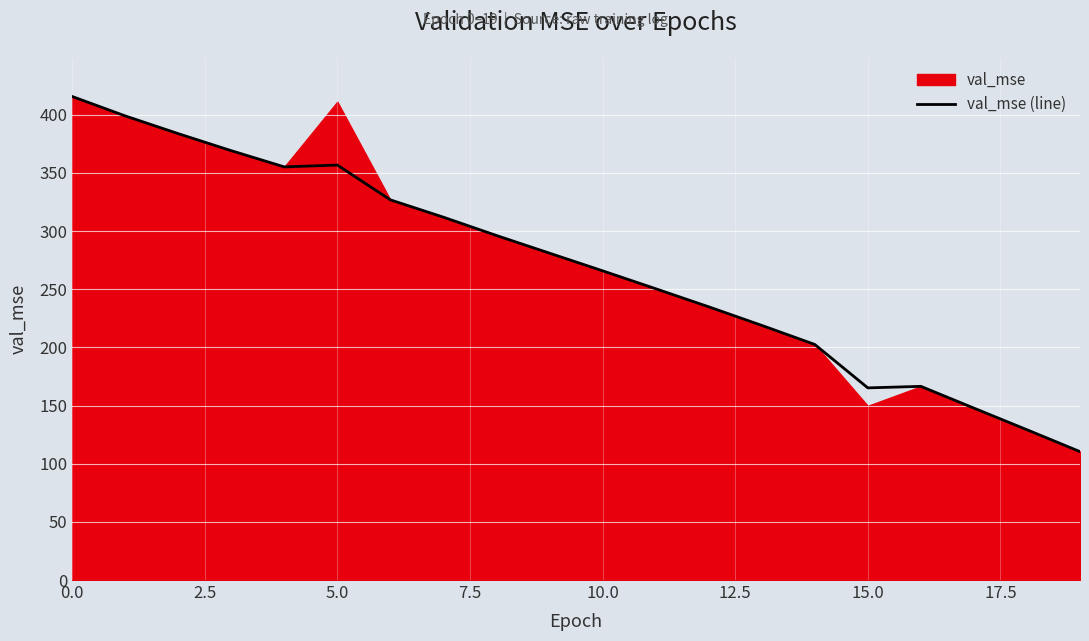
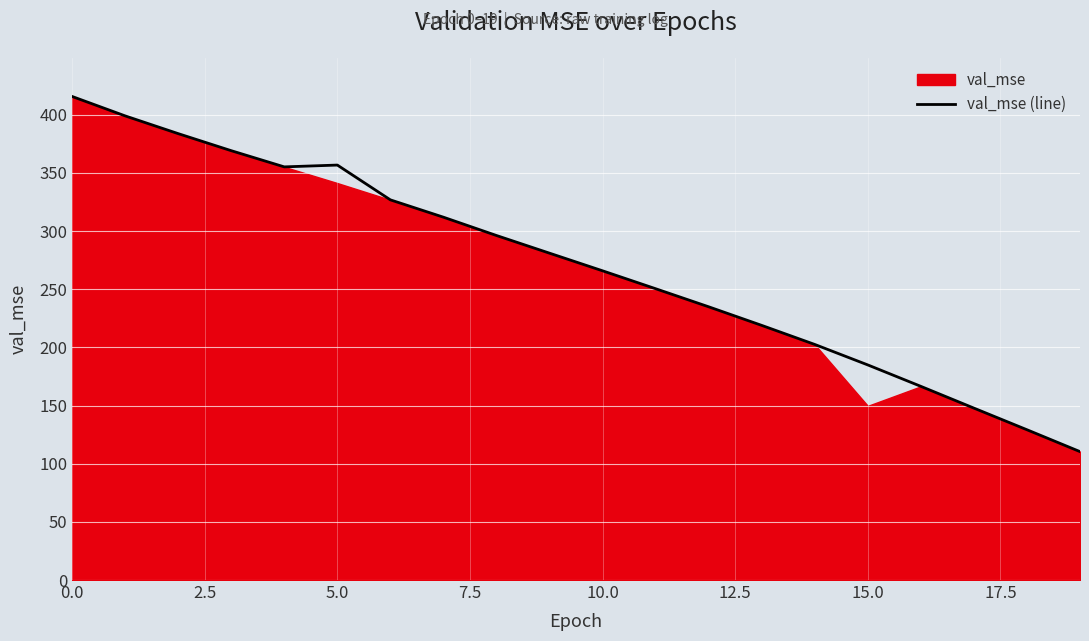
  {
    "val_mse": {
-     "5.0": 411,
+     "5.0": 341,
      "15.0": 150
    },
    "val_mse (line)": {
      "5.0": 357,
-     "15.0": 165
+     "15.0": 185
    }
  }
